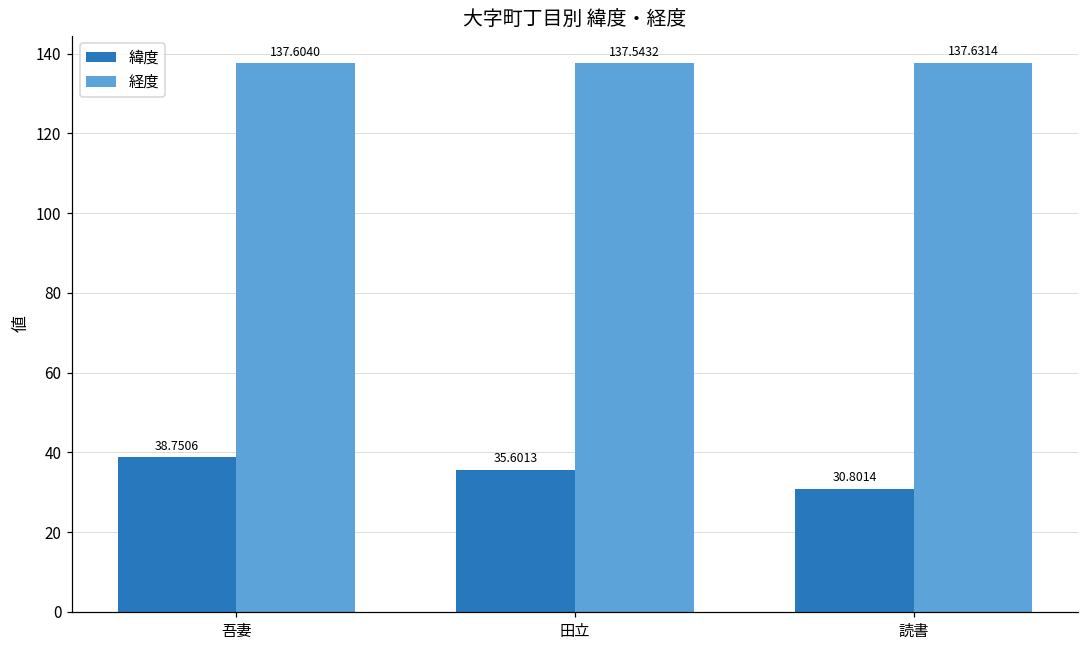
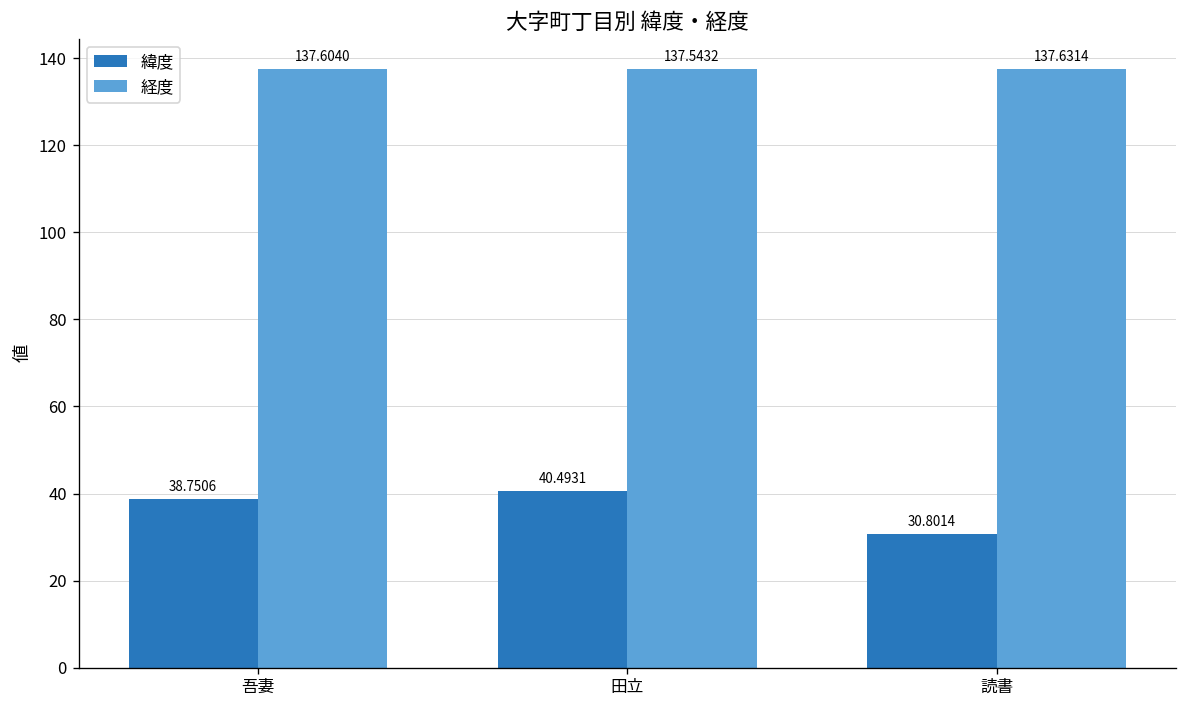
  {
    "緯度": {
      "吾妻": 38.7506,
-     "田立": 35.6013,
+     "田立": 40.4931,
      "読書": 30.8014
    },
    "経度": {
      "吾妻": 137.6040,
      "田立": 137.5432,
      "読書": 137.6314
    }
  }
